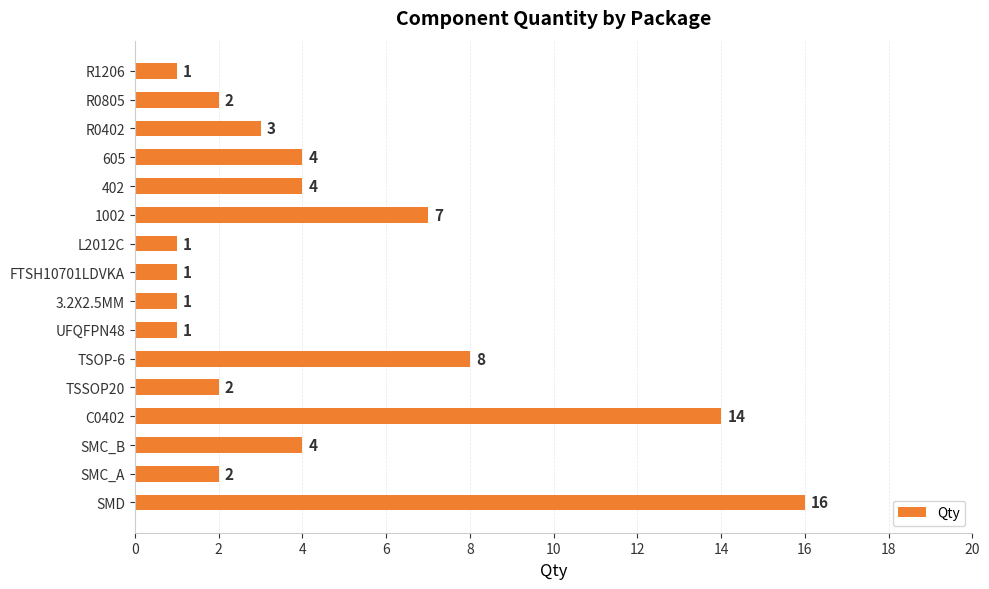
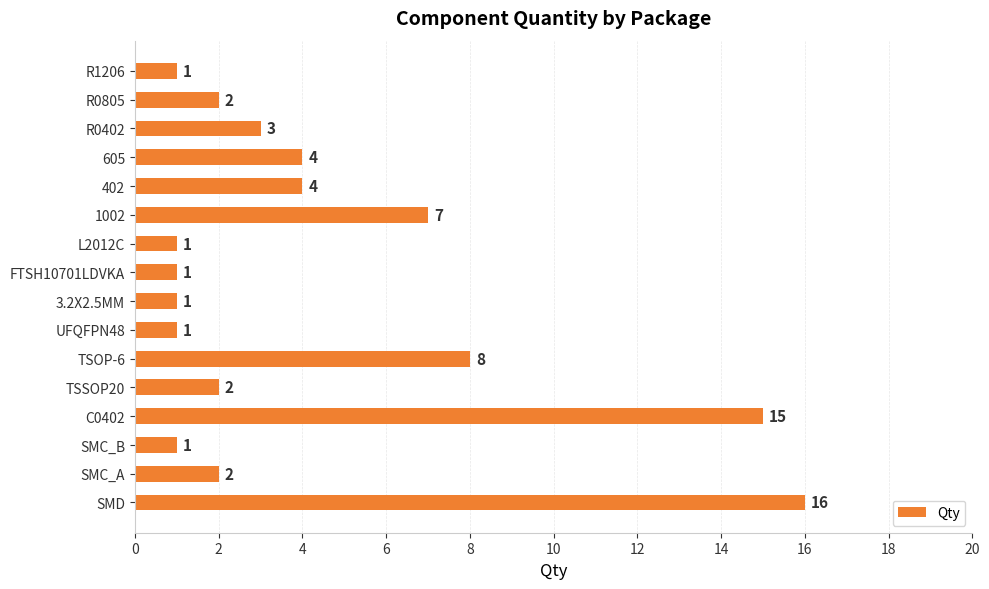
  {
    "R1206": 1,
    "R0805": 2,
    "R0402": 3,
    "605": 4,
    "402": 4,
    "1002": 7,
    "L2012C": 1,
    "FTSH10701LDVKA": 1,
    "3.2X2.5MM": 1,
    "UFQFPN48": 1,
    "TSOP-6": 8,
    "TSSOP20": 2,
-   "C0402": 14,
-   "SMC_B": 4,
+   "C0402": 15,
+   "SMC_B": 1,
    "SMC_A": 2,
    "SMD": 16
  }
